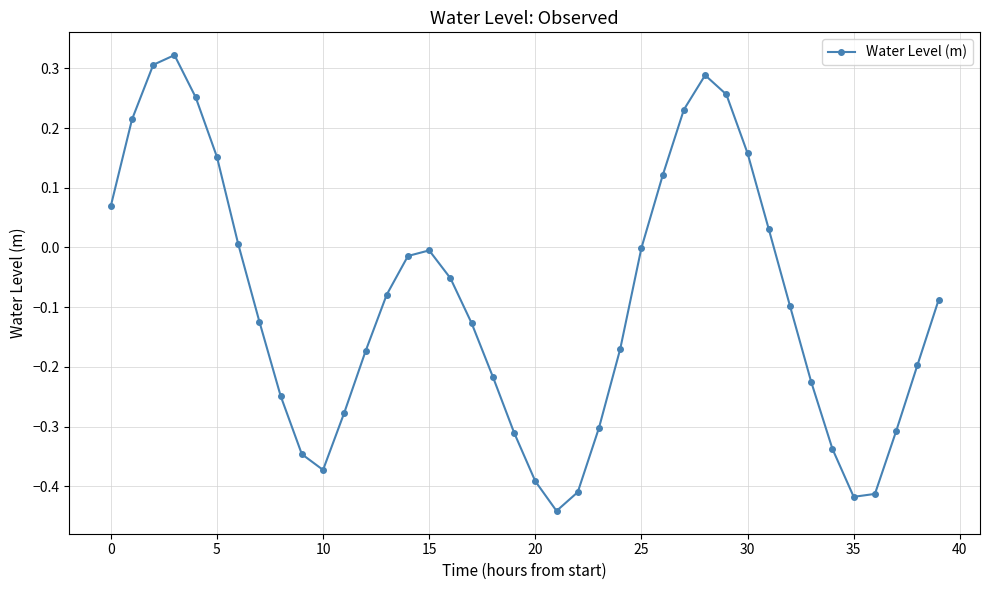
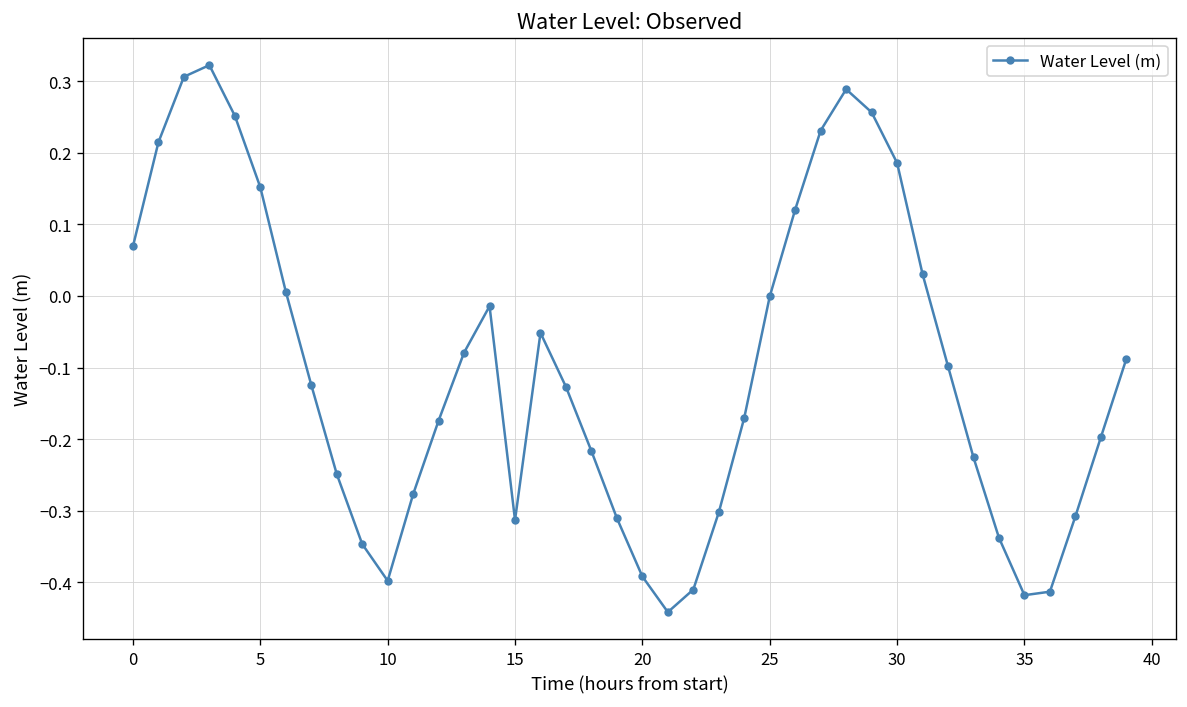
  {
    "0": 0.07,
    "5": 0.15,
-   "10": -0.37,
-   "15": 0.00,
+   "10": -0.40,
+   "15": -0.31,
    "20": -0.39,
    "25": 0.00,
-   "30": 0.16,
+   "30": 0.19,
    "35": -0.42
  }
